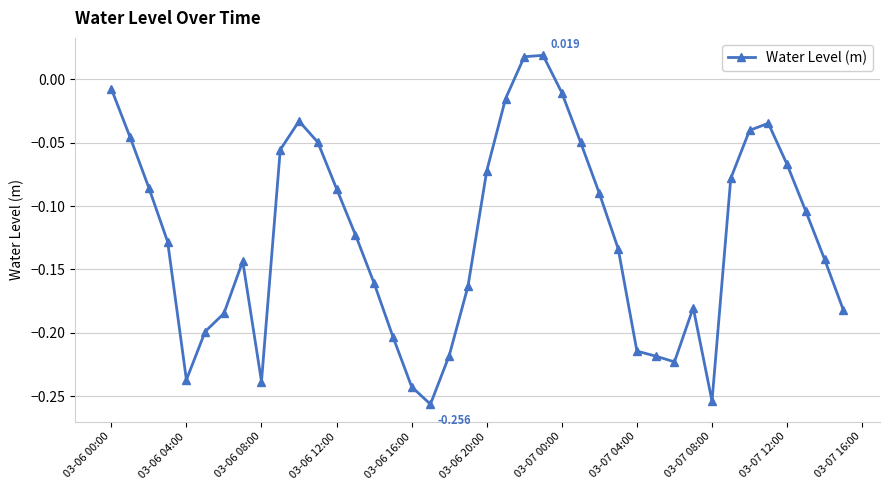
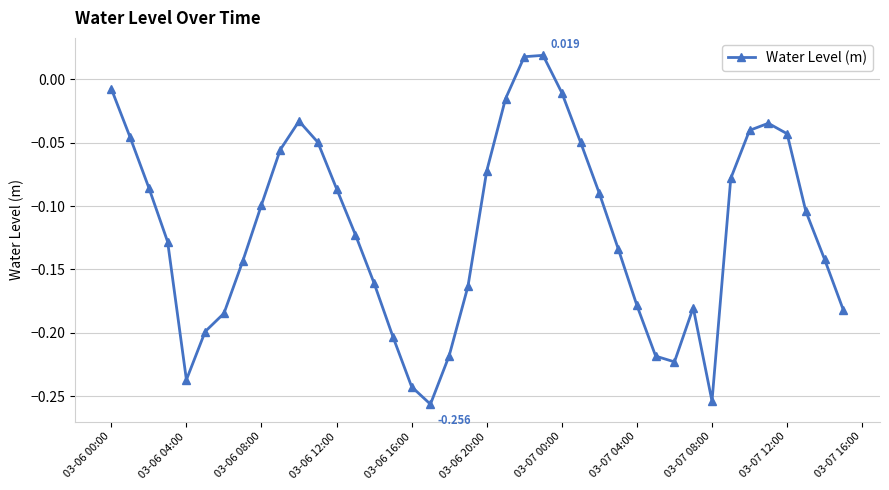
  {
    "03-06 00:00": -0.007,
    "03-06 04:00": -0.237,
-   "03-06 08:00": -0.239,
+   "03-06 08:00": -0.099,
    "03-06 12:00": -0.086,
    "03-06 16:00": -0.243,
    "03-06 20:00": -0.072,
    "03-07 00:00": -0.011,
-   "03-07 04:00": -0.214,
+   "03-07 04:00": -0.178,
    "03-07 08:00": -0.254,
-   "03-07 12:00": -0.067
+   "03-07 12:00": -0.043
  }
